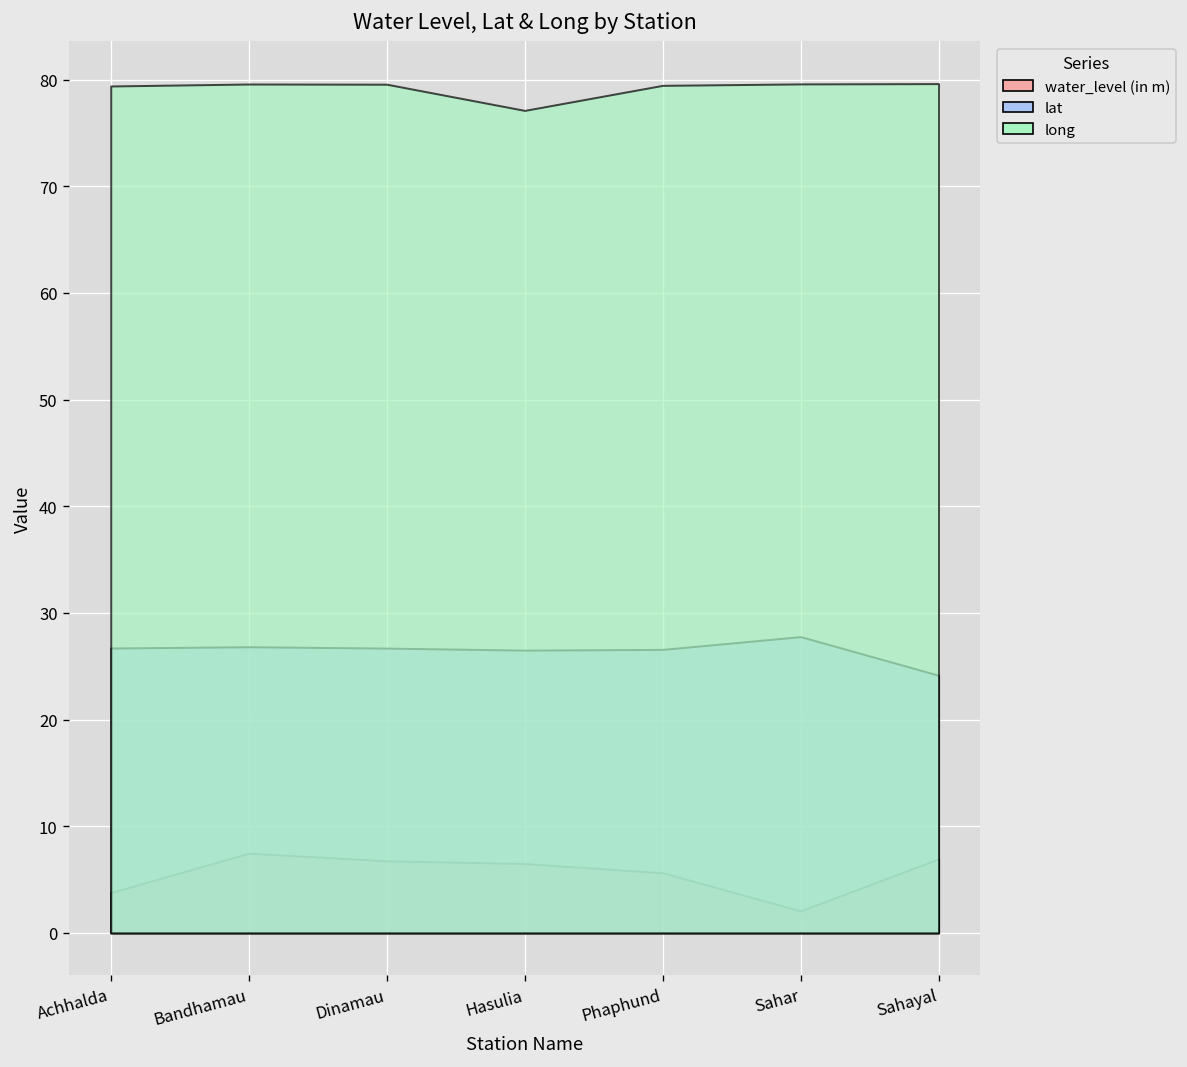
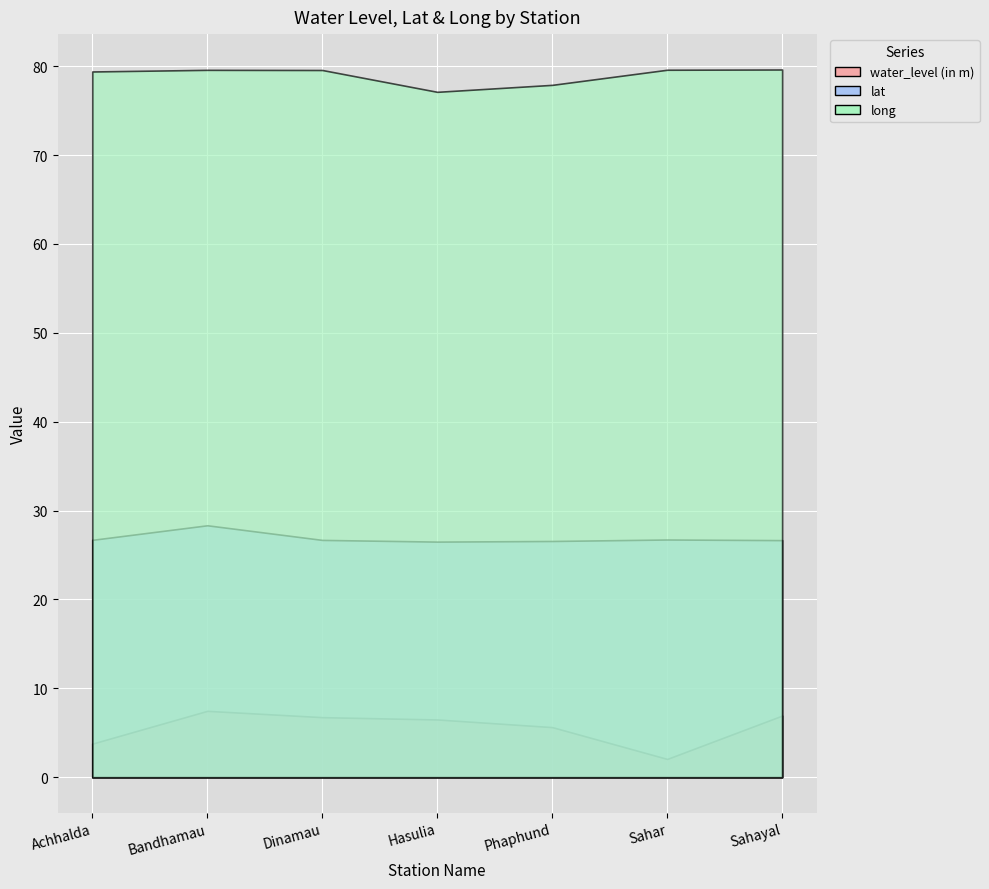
  {
    "water_level (in m)": {
      "Achhalda": 4,
      "Bandhamau": 7,
      "Dinamau": 7,
      "Hasulia": 7,
      "Phaphund": 6,
      "Sahar": 2,
      "Sahayal": 7
    },
    "lat": {
      "Achhalda": 27,
-     "Bandhamau": 27,
+     "Bandhamau": 28,
      "Dinamau": 27,
      "Hasulia": 27,
      "Phaphund": 27,
-     "Sahar": 28,
-     "Sahayal": 24
+     "Sahar": 27,
+     "Sahayal": 27
    },
    "long": {
      "Achhalda": 79,
      "Bandhamau": 80,
      "Dinamau": 80,
      "Hasulia": 77,
-     "Phaphund": 79,
+     "Phaphund": 78,
      "Sahar": 80,
      "Sahayal": 80
    }
  }
